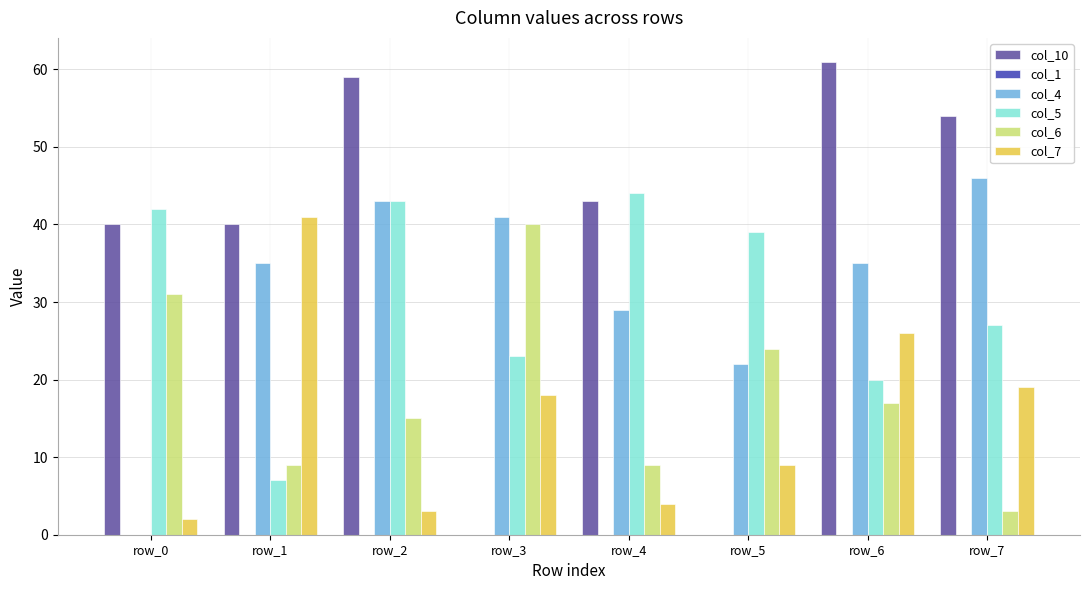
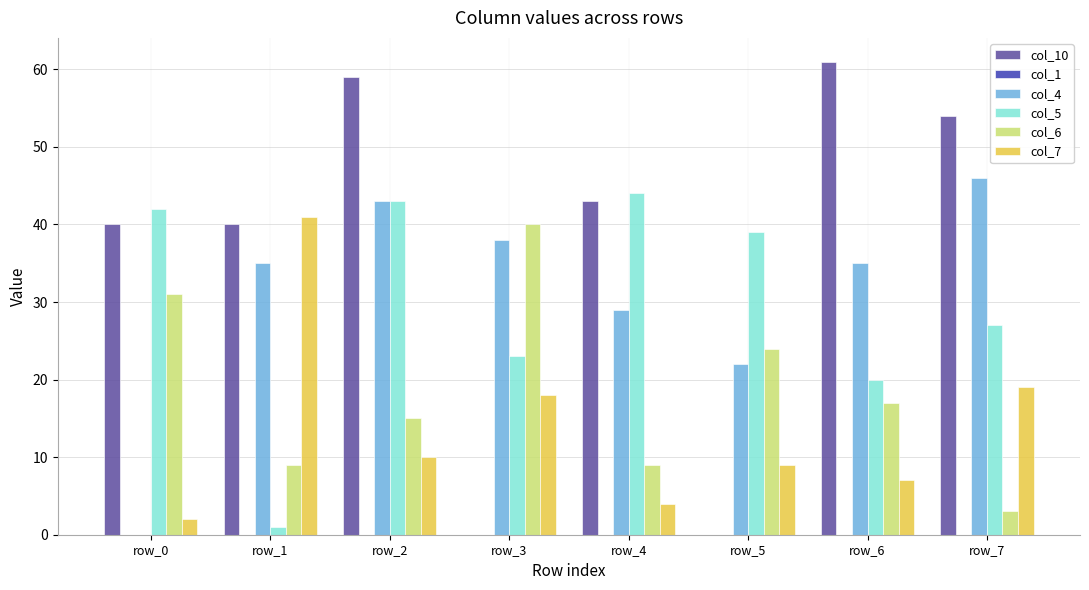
  {
    "col_4": {
      "row_0": 0,
      "row_1": 35,
      "row_2": 43,
-     "row_3": 41,
+     "row_3": 38,
      "row_4": 29,
      "row_5": 22,
      "row_6": 35,
      "row_7": 46
    },
    "col_5": {
      "row_0": 42,
-     "row_1": 7,
+     "row_1": 1,
      "row_2": 43,
      "row_3": 23,
      "row_4": 44,
      "row_5": 39,
      "row_6": 20,
      "row_7": 27
    },
    "col_6": {
      "row_0": 31,
      "row_1": 9,
      "row_2": 15,
      "row_3": 40,
      "row_4": 9,
      "row_5": 24,
      "row_6": 17,
      "row_7": 3
    },
    "col_7": {
      "row_0": 2,
      "row_1": 41,
-     "row_2": 3,
+     "row_2": 10,
      "row_3": 18,
      "row_4": 4,
      "row_5": 9,
-     "row_6": 26,
+     "row_6": 7,
      "row_7": 19
    }
  }
